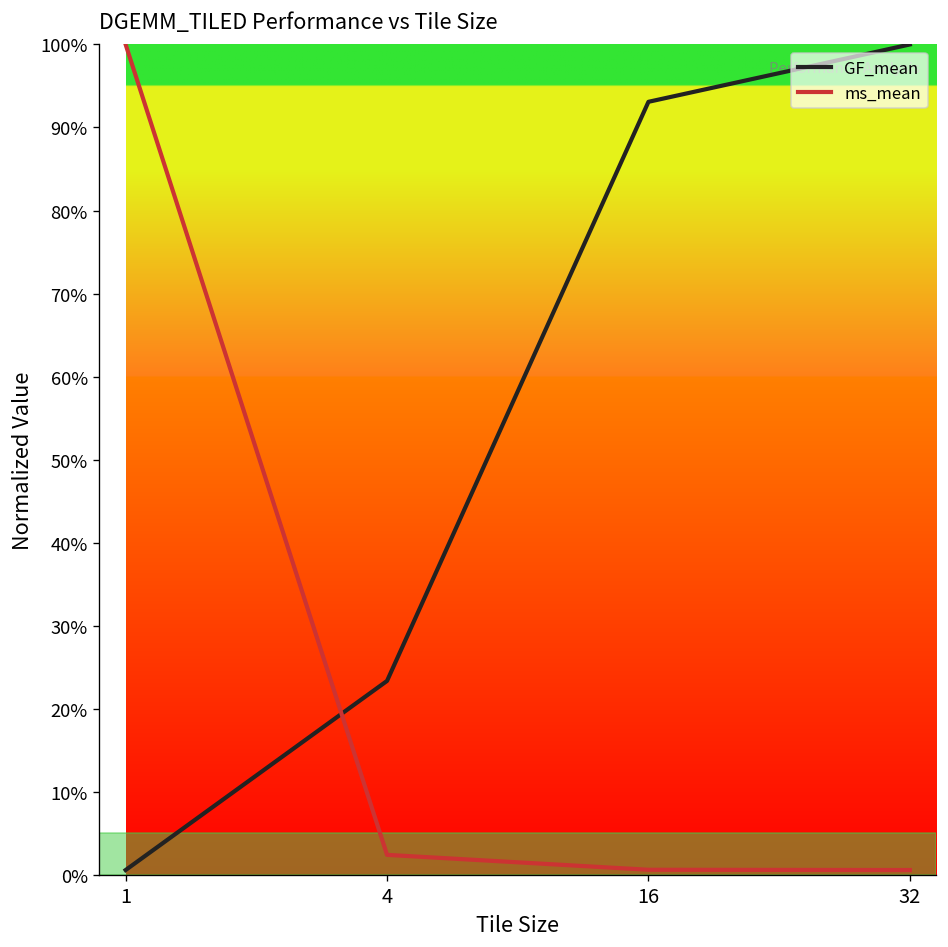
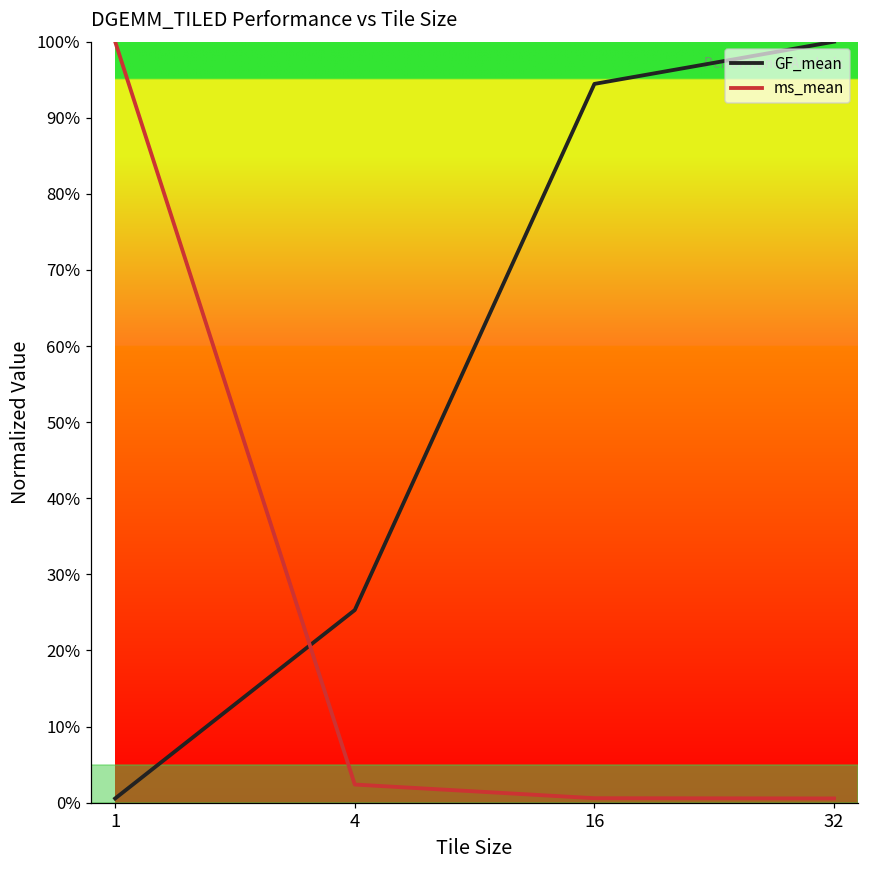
  {
    "GF_mean": {
-     "4": "23%",
-     "16": "93%",
+     "4": "25%",
+     "16": "94%",
      "32": "100%"
    },
    "ms_mean": {
      "1": "100%"
    }
  }
